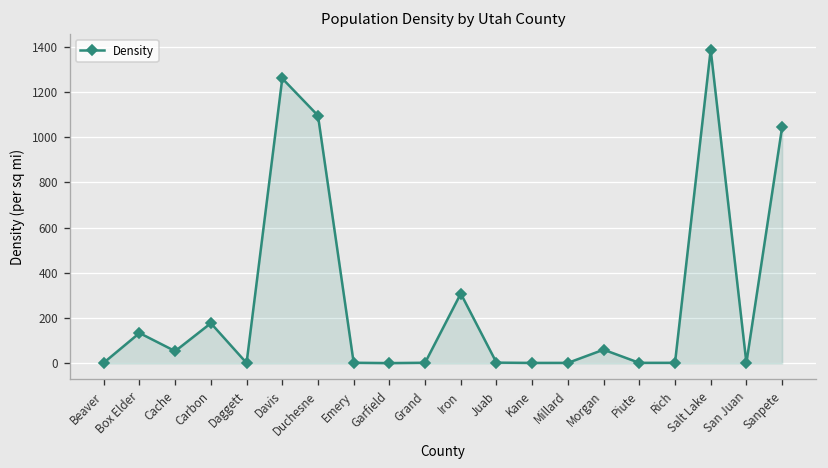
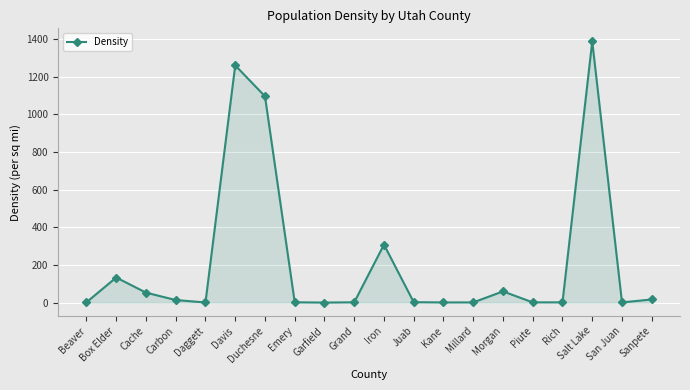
  {
    "Beaver": 0,
    "Box Elder": 130,
    "Cache": 50,
-   "Carbon": 180,
+   "Carbon": 10,
    "Daggett": 0,
    "Davis": 1260,
    "Duchesne": 1100,
    "Emery": 0,
    "Garfield": 0,
    "Grand": 0,
    "Iron": 310,
    "Juab": 0,
    "Kane": 0,
    "Millard": 0,
    "Morgan": 60,
    "Piute": 0,
    "Rich": 0,
    "Salt Lake": 1390,
    "San Juan": 0,
-   "Sanpete": 1040
+   "Sanpete": 20
  }
